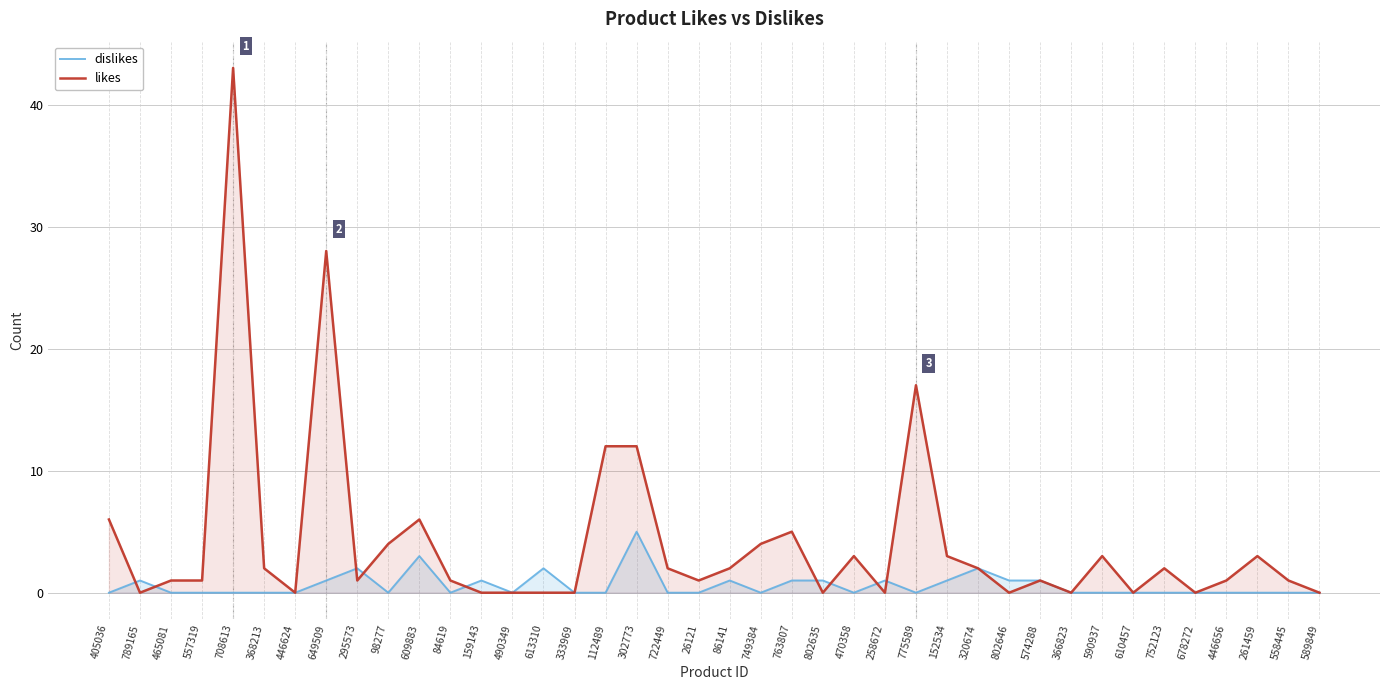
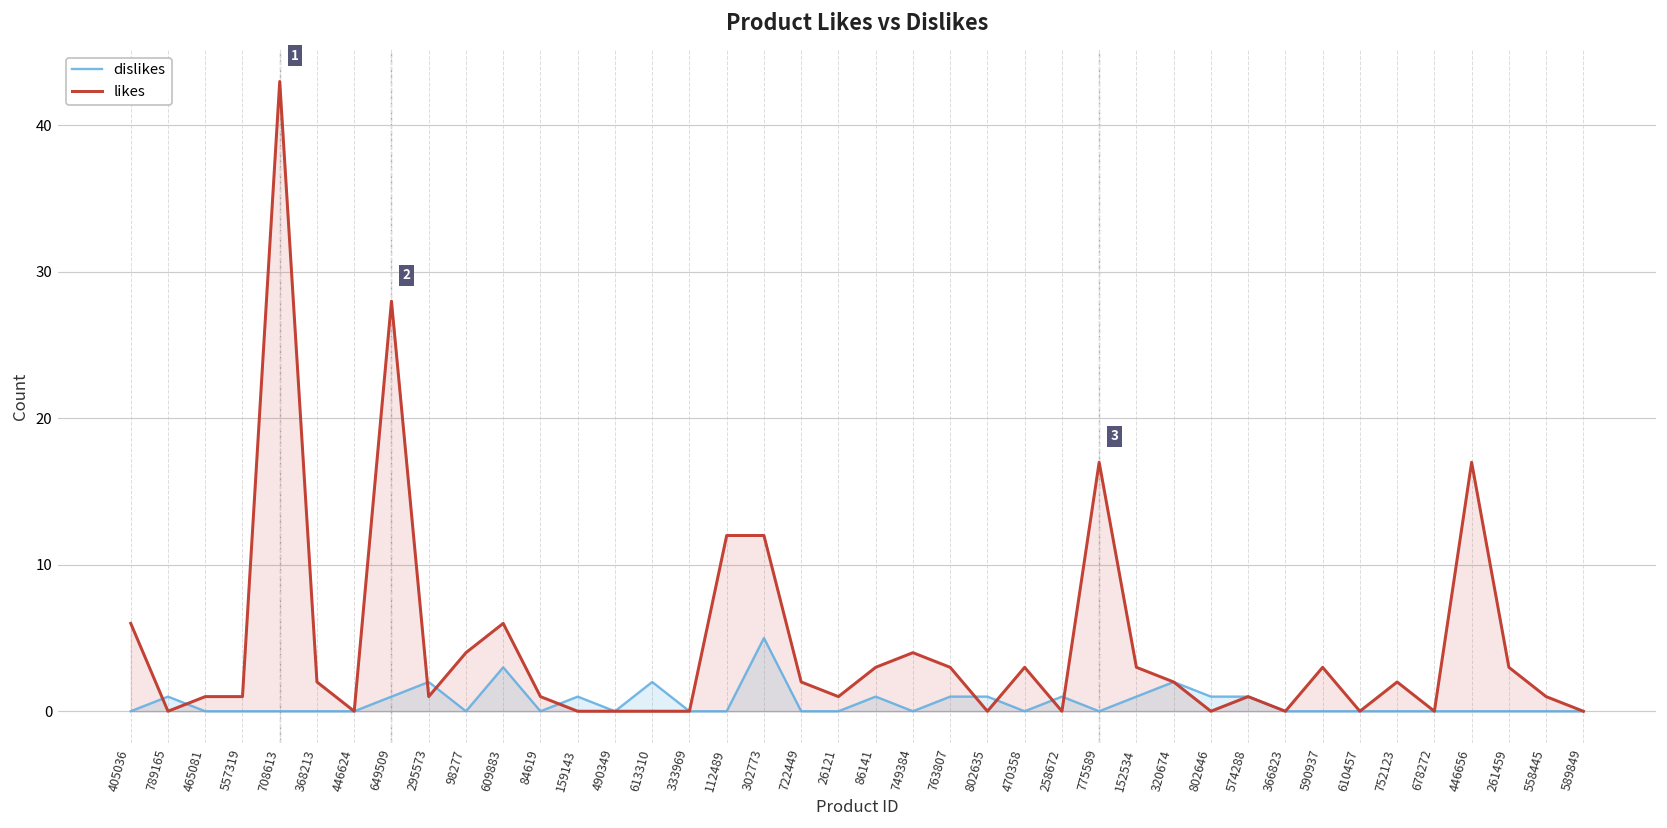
  {
    "dislikes": {
      "405036": 0,
      "789165": 1,
      "465081": 0,
      "557319": 0,
      "708613": 0,
      "368213": 0,
      "649509": 1,
      "295573": 2,
      "98277": 0,
      "609883": 3,
      "84619": 0,
      "159143": 1,
      "613310": 2,
      "112489": 0,
      "302773": 5,
      "722449": 0,
      "26121": 0,
      "86141": 1,
      "749384": 0,
      "763807": 1,
      "802635": 1,
      "470358": 0,
      "258672": 1,
      "775589": 0,
      "152534": 1,
      "802646": 1,
      "590937": 0,
      "752123": 0,
      "446656": 0,
      "261459": 0,
      "558445": 0
    },
    "likes": {
      "405036": 6,
      "789165": 0,
      "465081": 1,
      "557319": 1,
      "368213": 2,
      "295573": 1,
      "98277": 4,
      "609883": 6,
      "84619": 1,
      "159143": 0,
      "613310": 0,
      "112489": 12,
      "302773": 12,
      "722449": 2,
      "26121": 1,
-     "86141": 2,
+     "86141": 3,
      "749384": 4,
-     "763807": 5,
+     "763807": 3,
      "802635": 0,
      "470358": 3,
      "258672": 0,
      "152534": 3,
      "802646": 0,
      "590937": 3,
      "752123": 2,
-     "446656": 1,
+     "446656": 17,
      "261459": 3,
      "558445": 1
    }
  }
